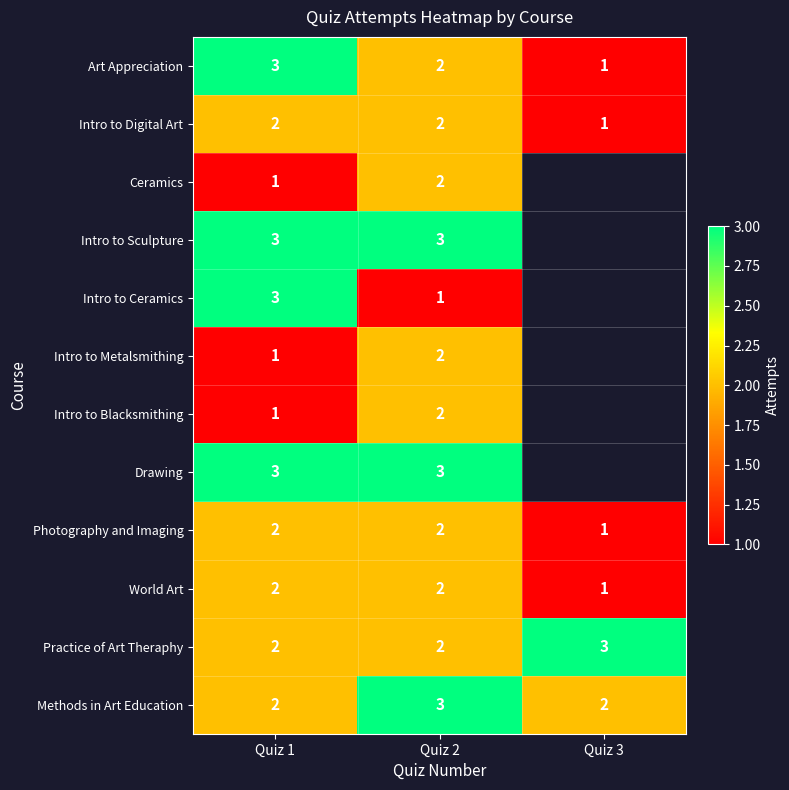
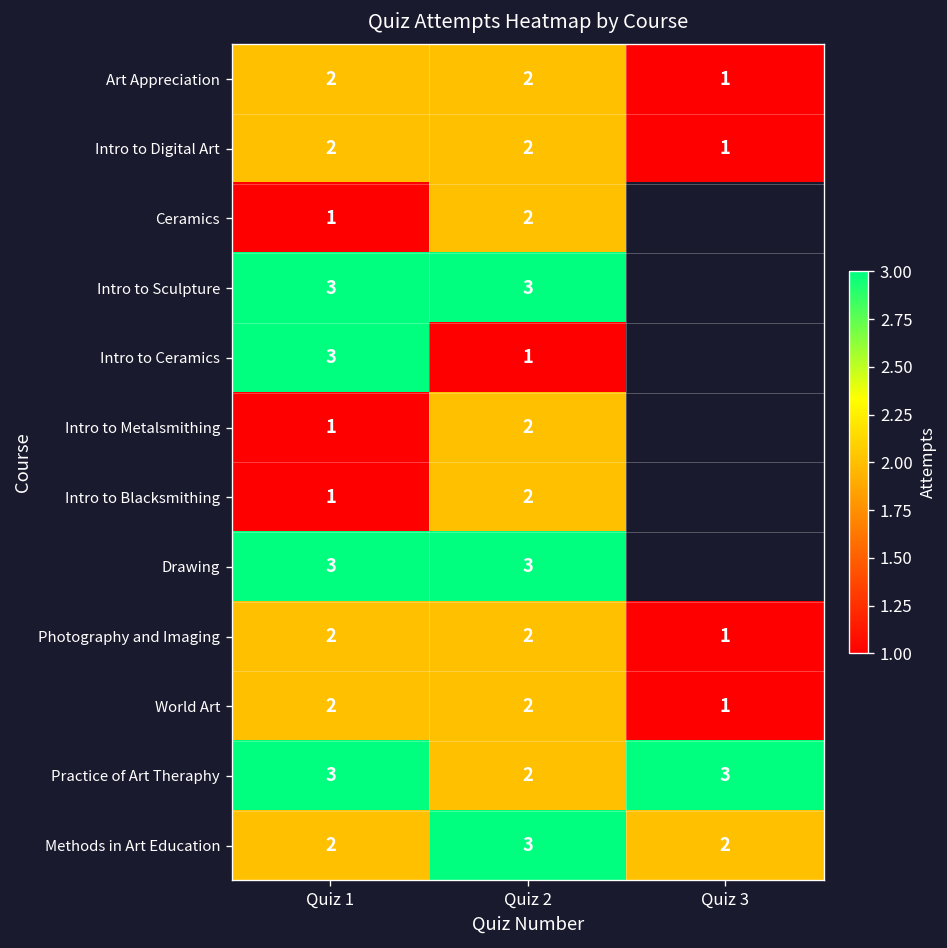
  {
    "Art Appreciation": {
-     "Quiz 1": 3,
+     "Quiz 1": 2,
      "Quiz 2": 2,
      "Quiz 3": 1
    },
    "Intro to Digital Art": {
      "Quiz 1": 2,
      "Quiz 2": 2,
      "Quiz 3": 1
    },
    "Ceramics": {
      "Quiz 1": 1,
      "Quiz 2": 2
    },
    "Intro to Sculpture": {
      "Quiz 1": 3,
      "Quiz 2": 3
    },
    "Intro to Ceramics": {
      "Quiz 1": 3,
      "Quiz 2": 1
    },
    "Intro to Metalsmithing": {
      "Quiz 1": 1,
      "Quiz 2": 2
    },
    "Intro to Blacksmithing": {
      "Quiz 1": 1,
      "Quiz 2": 2
    },
    "Drawing": {
      "Quiz 1": 3,
      "Quiz 2": 3
    },
    "Photography and Imaging": {
      "Quiz 1": 2,
      "Quiz 2": 2,
      "Quiz 3": 1
    },
    "World Art": {
      "Quiz 1": 2,
      "Quiz 2": 2,
      "Quiz 3": 1
    },
    "Practice of Art Theraphy": {
-     "Quiz 1": 2,
+     "Quiz 1": 3,
      "Quiz 2": 2,
      "Quiz 3": 3
    },
    "Methods in Art Education": {
      "Quiz 1": 2,
      "Quiz 2": 3,
      "Quiz 3": 2
    }
  }
